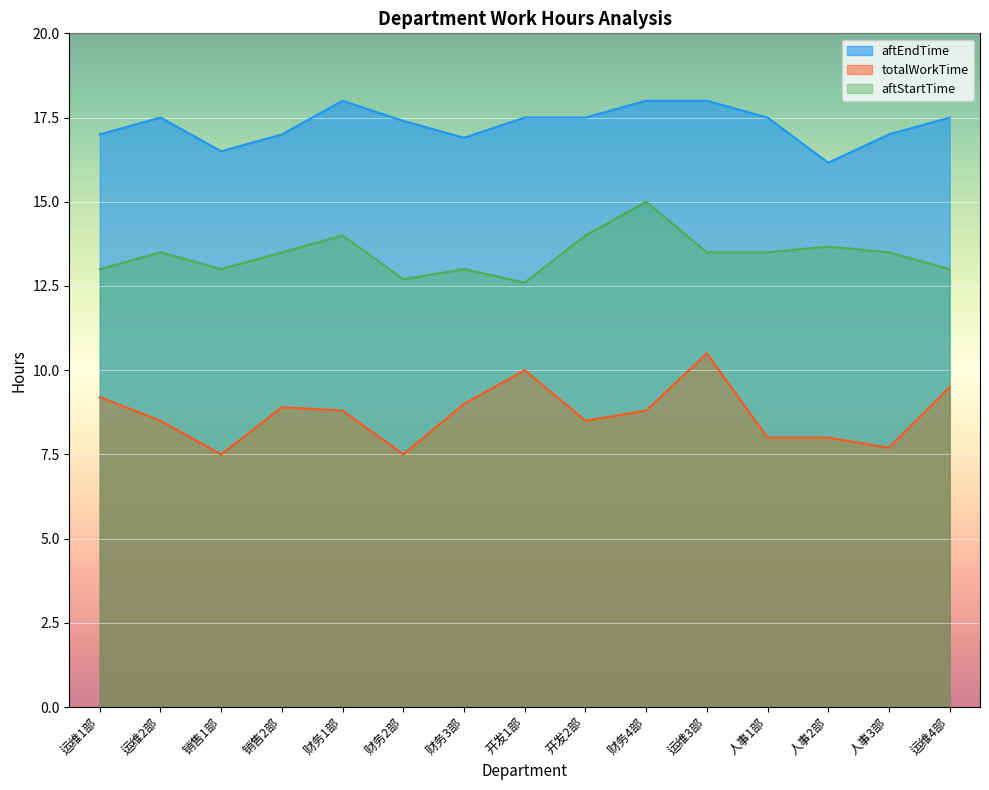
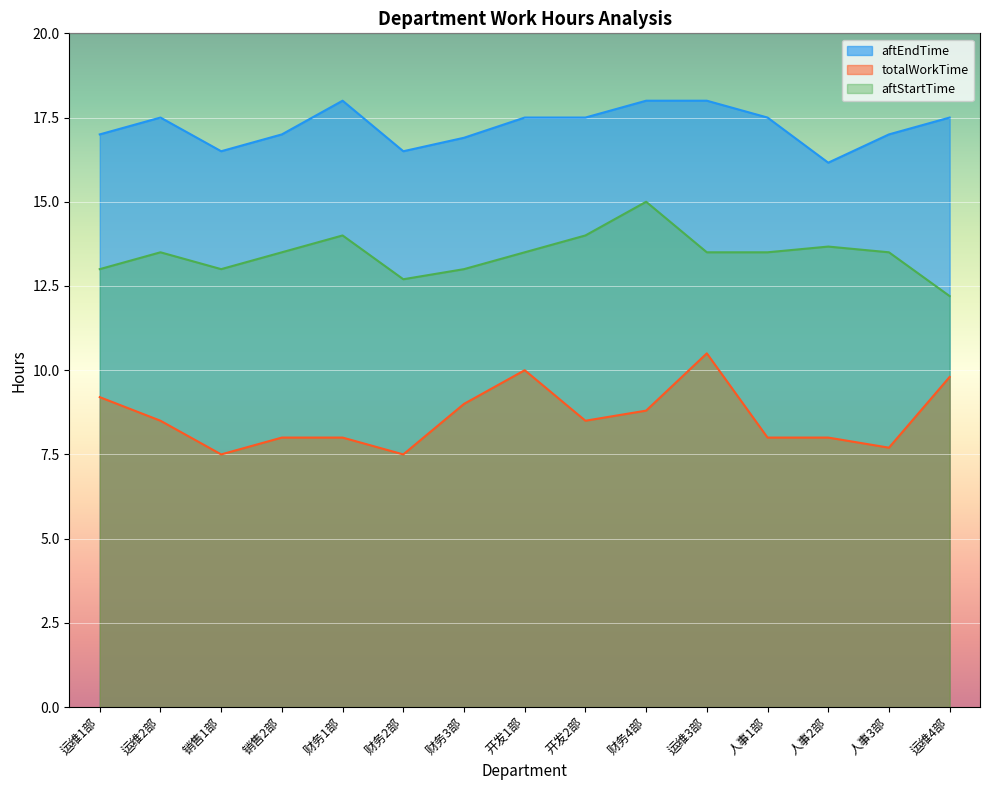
  {
    "aftEndTime": {
      "运维1部": 17.0,
      "运维2部": 17.5,
      "销售1部": 16.5,
      "销售2部": 17.0,
      "财务1部": 18.0,
-     "财务2部": 17.4,
+     "财务2部": 16.5,
      "财务3部": 16.9,
      "开发1部": 17.5,
      "开发2部": 17.5,
      "财务4部": 18.0,
      "运维3部": 18.0,
      "人事1部": 17.5,
      "人事2部": 16.2,
      "人事3部": 17.0,
      "运维4部": 17.5
    },
    "totalWorkTime": {
      "运维1部": 9.2,
      "运维2部": 8.5,
      "销售1部": 7.5,
-     "销售2部": 8.9,
-     "财务1部": 8.8,
+     "销售2部": 8.0,
+     "财务1部": 8.0,
      "财务2部": 7.5,
      "财务3部": 9.0,
      "开发1部": 10.0,
      "开发2部": 8.5,
      "财务4部": 8.8,
      "运维3部": 10.5,
      "人事1部": 8.0,
      "人事2部": 8.0,
      "人事3部": 7.7,
-     "运维4部": 9.5
+     "运维4部": 9.8
    },
    "aftStartTime": {
      "运维1部": 13.0,
      "运维2部": 13.5,
      "销售1部": 13.0,
      "销售2部": 13.5,
      "财务1部": 14.0,
      "财务2部": 12.7,
      "财务3部": 13.0,
-     "开发1部": 12.6,
+     "开发1部": 13.5,
      "开发2部": 14.0,
      "财务4部": 15.0,
      "运维3部": 13.5,
      "人事1部": 13.5,
      "人事2部": 13.7,
      "人事3部": 13.5,
-     "运维4部": 13.0
+     "运维4部": 12.2
    }
  }
